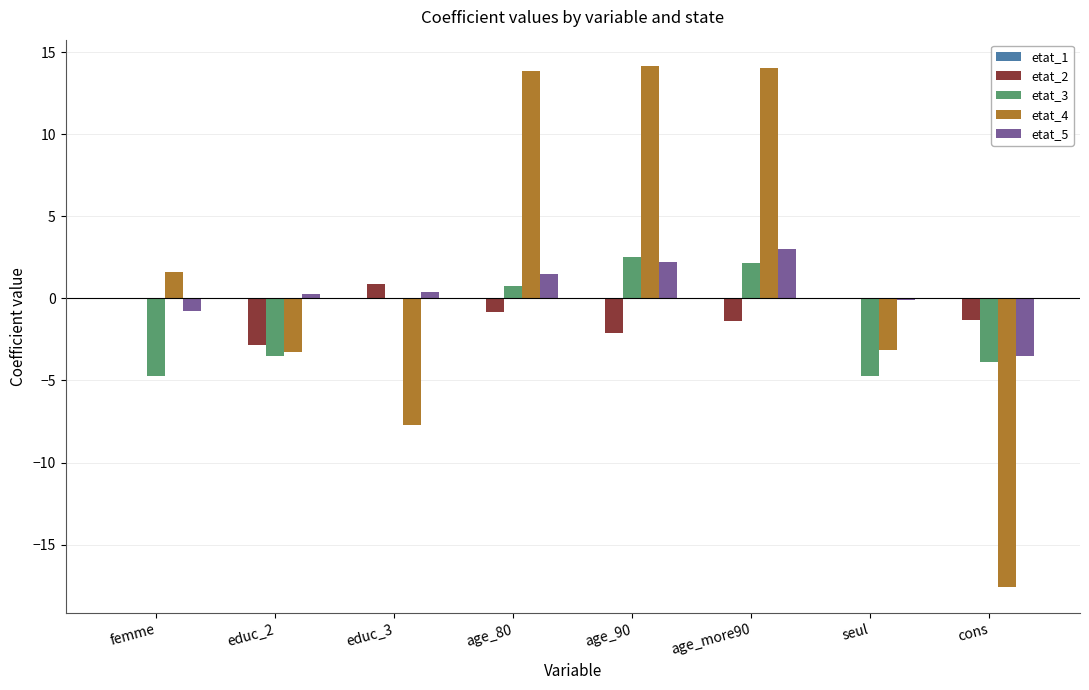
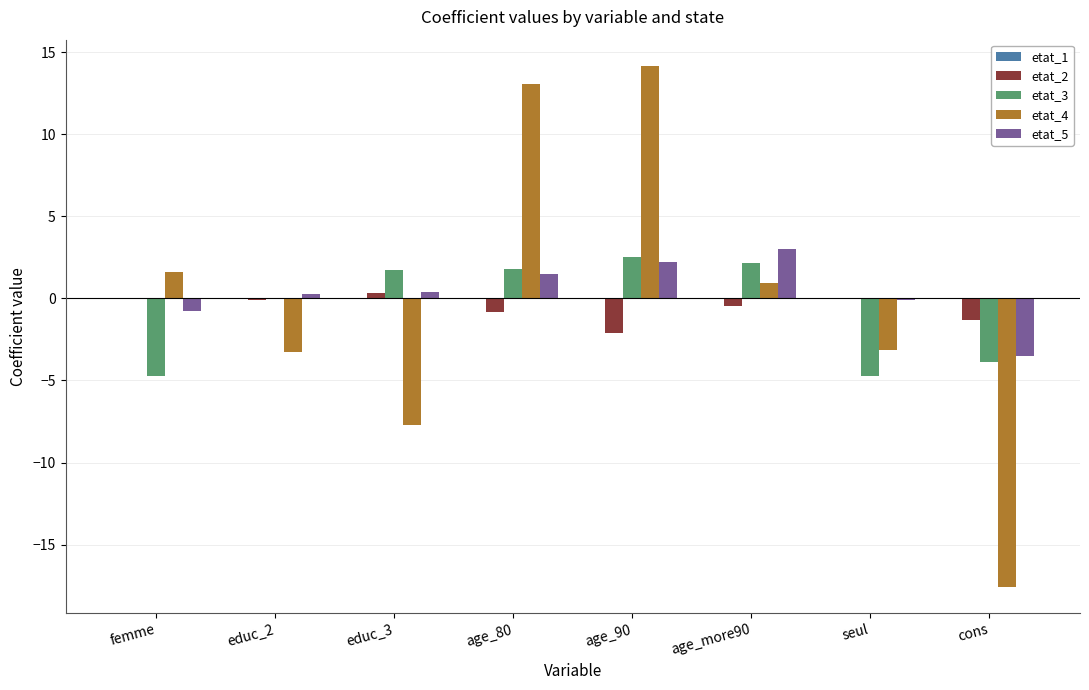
  {
    "etat_2": {
-     "educ_2": -2.8,
-     "educ_3": 0.9,
+     "educ_2": -0.1,
+     "educ_3": 0.3,
      "age_80": -0.8,
      "age_90": -2.1,
-     "age_more90": -1.4,
+     "age_more90": -0.5,
      "cons": -1.3
    },
    "etat_3": {
      "femme": -4.7,
-     "educ_2": -3.5,
-     "educ_3": 0.0,
-     "age_80": 0.8,
+     "educ_2": 0.0,
+     "educ_3": 1.8,
+     "age_80": 1.8,
      "age_90": 2.5,
      "age_more90": 2.1,
      "seul": -4.8,
      "cons": -3.9
    },
    "etat_4": {
      "femme": 1.6,
      "educ_2": -3.3,
      "educ_3": -7.7,
-     "age_80": 13.8,
+     "age_80": 13.0,
      "age_90": 14.2,
-     "age_more90": 14.0,
+     "age_more90": 0.9,
      "seul": -3.1,
      "cons": -17.6
    }
  }
